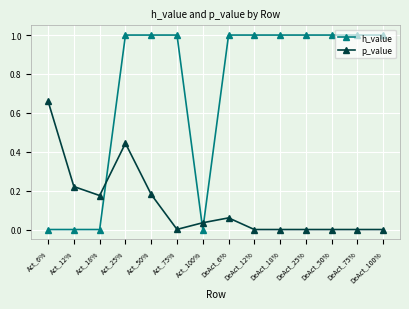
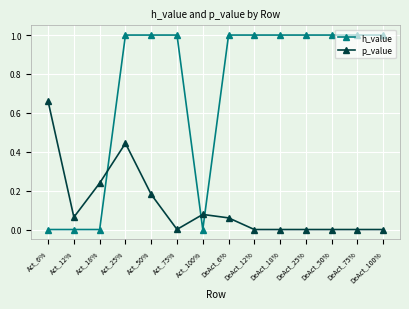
  {
    "h_value": {
      "Act_6%": 0.00,
      "Act_12%": 0.00,
      "Act_18%": 0.00,
      "Act_25%": 1.00,
      "Act_50%": 1.00,
      "Act_75%": 1.00,
      "Act_100%": 0.00,
      "DeAct_6%": 1.00,
      "DeAct_12%": 1.00,
      "DeAct_18%": 1.00,
      "DeAct_25%": 1.00,
      "DeAct_50%": 1.00
    },
    "p_value": {
      "Act_6%": 0.66,
-     "Act_12%": 0.22,
-     "Act_18%": 0.17,
+     "Act_12%": 0.06,
+     "Act_18%": 0.24,
      "Act_25%": 0.44,
      "Act_50%": 0.18,
      "Act_75%": 0.00,
-     "Act_100%": 0.03,
+     "Act_100%": 0.08,
      "DeAct_6%": 0.06,
      "DeAct_12%": 0.00,
      "DeAct_18%": 0.00,
      "DeAct_25%": 0.00,
      "DeAct_50%": 0.00,
      "DeAct_75%": 0.00,
      "DeAct_100%": 0.00
    }
  }
